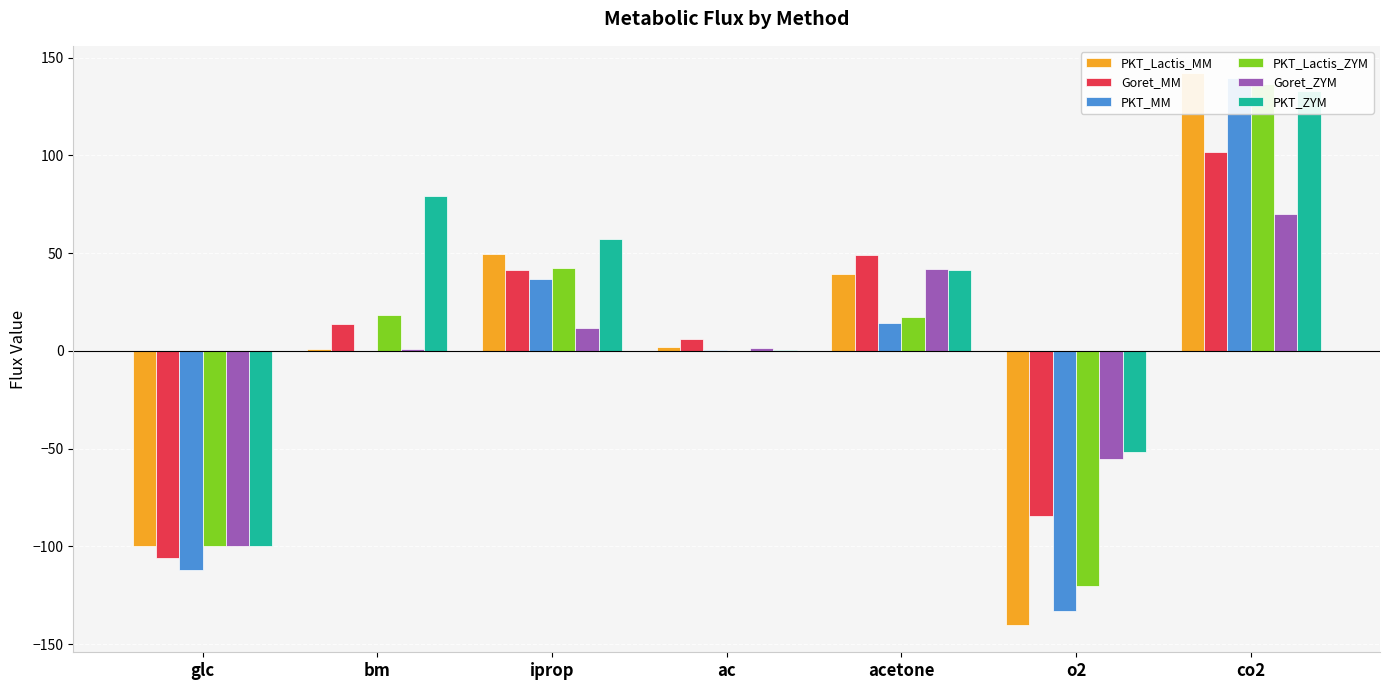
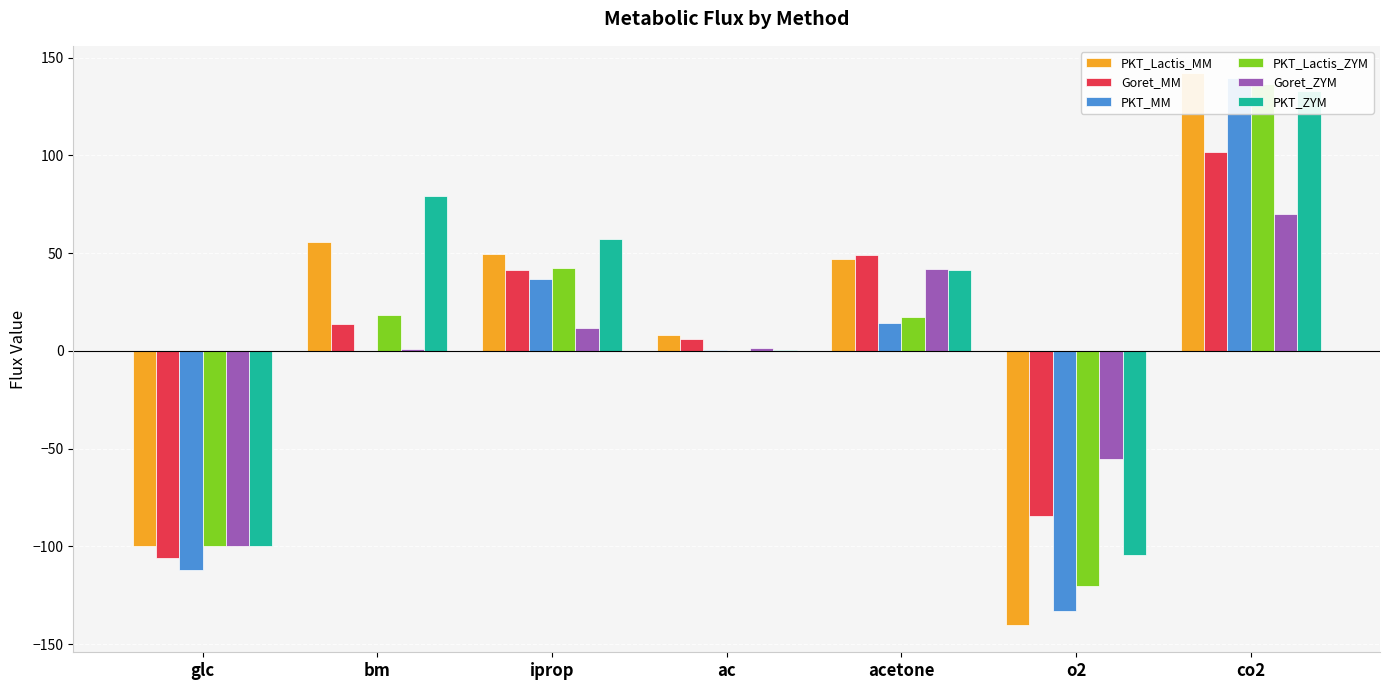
  {
    "PKT_Lactis_MM": {
      "glc": -100,
-     "bm": 1,
+     "bm": 55,
      "iprop": 50,
-     "ac": 2,
-     "acetone": 39,
+     "ac": 8,
+     "acetone": 47,
      "o2": -140
    },
    "Goret_MM": {
      "glc": -106,
      "bm": 14,
      "iprop": 41,
      "ac": 6,
      "acetone": 49,
      "o2": -84,
      "co2": 102
    },
    "PKT_MM": {
      "glc": -112,
      "iprop": 37,
      "acetone": 15,
      "o2": -133
    },
    "PKT_Lactis_ZYM": {
      "glc": -100,
      "bm": 18,
      "iprop": 43,
      "ac": 0,
      "acetone": 17,
      "o2": -120
    },
    "Goret_ZYM": {
      "glc": -100,
      "iprop": 12,
      "ac": 1,
      "acetone": 42,
      "o2": -55,
      "co2": 70
    },
    "PKT_ZYM": {
      "glc": -100,
      "bm": 79,
      "iprop": 57,
      "acetone": 42,
-     "o2": -52
+     "o2": -104
    }
  }
